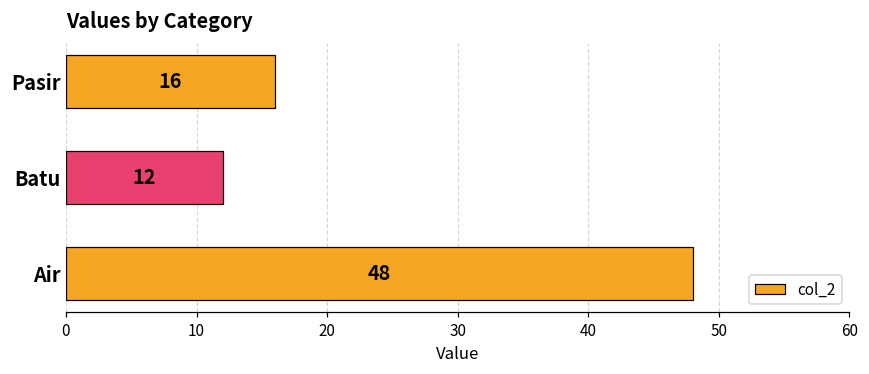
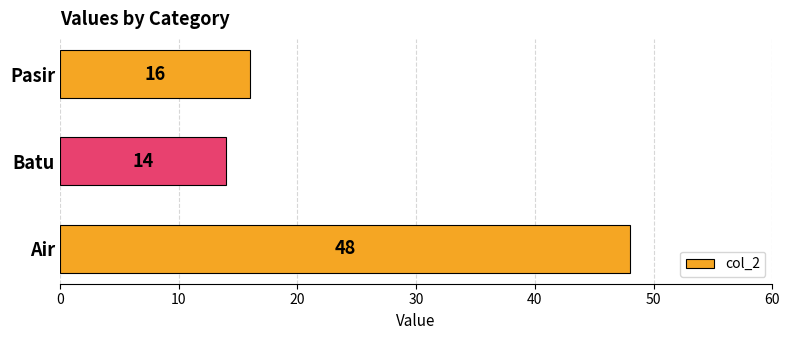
  {
    "Pasir": 16,
-   "Batu": 12,
+   "Batu": 14,
    "Air": 48
  }
